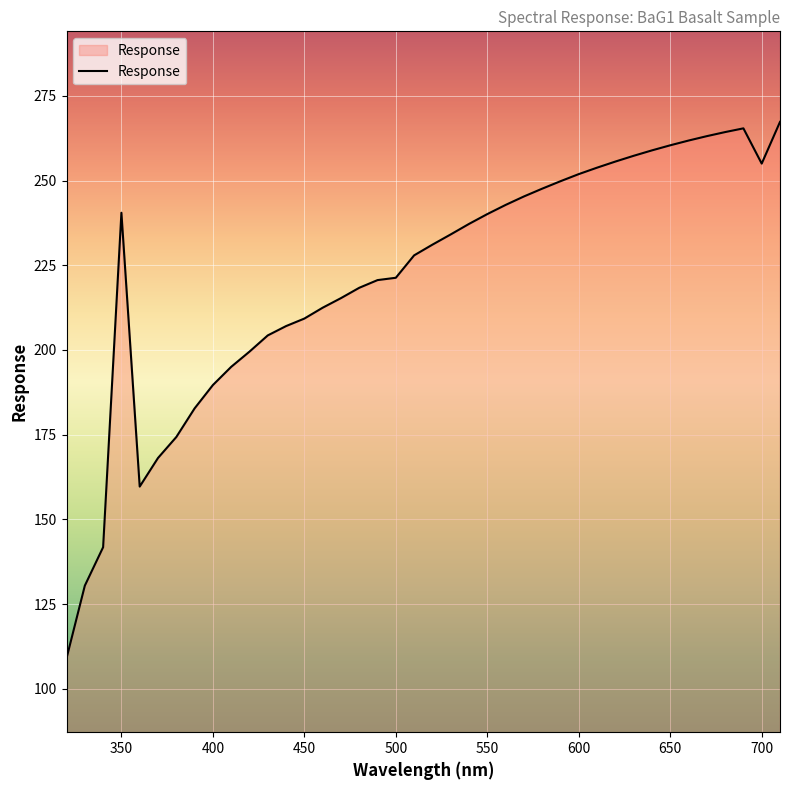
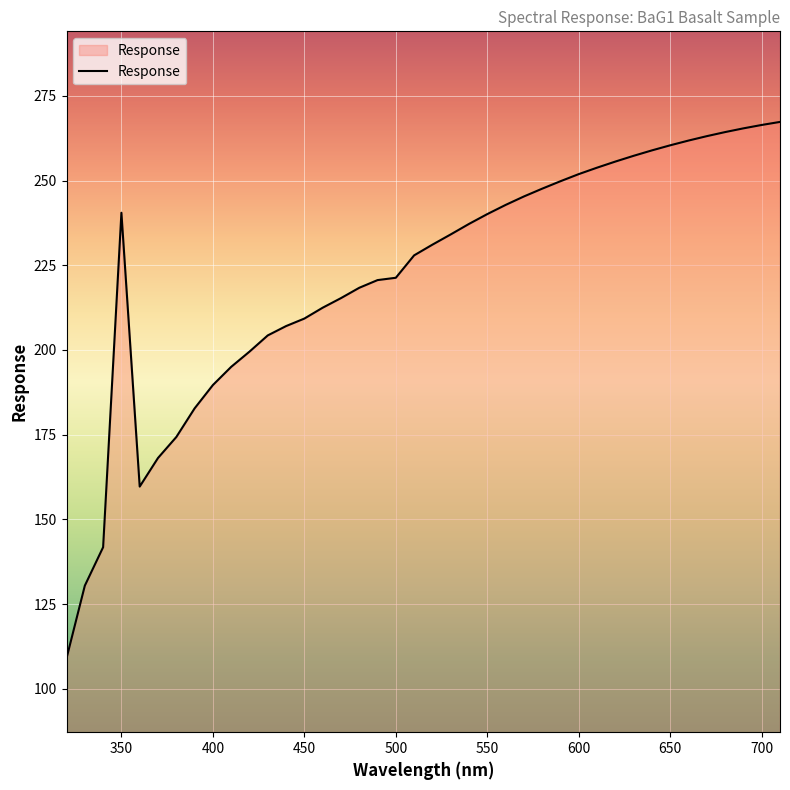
  {
    "350": 241,
    "400": 190,
    "450": 209,
    "500": 221,
    "550": 240,
    "600": 252,
    "650": 260,
-   "700": 255
+   "700": 266
  }
